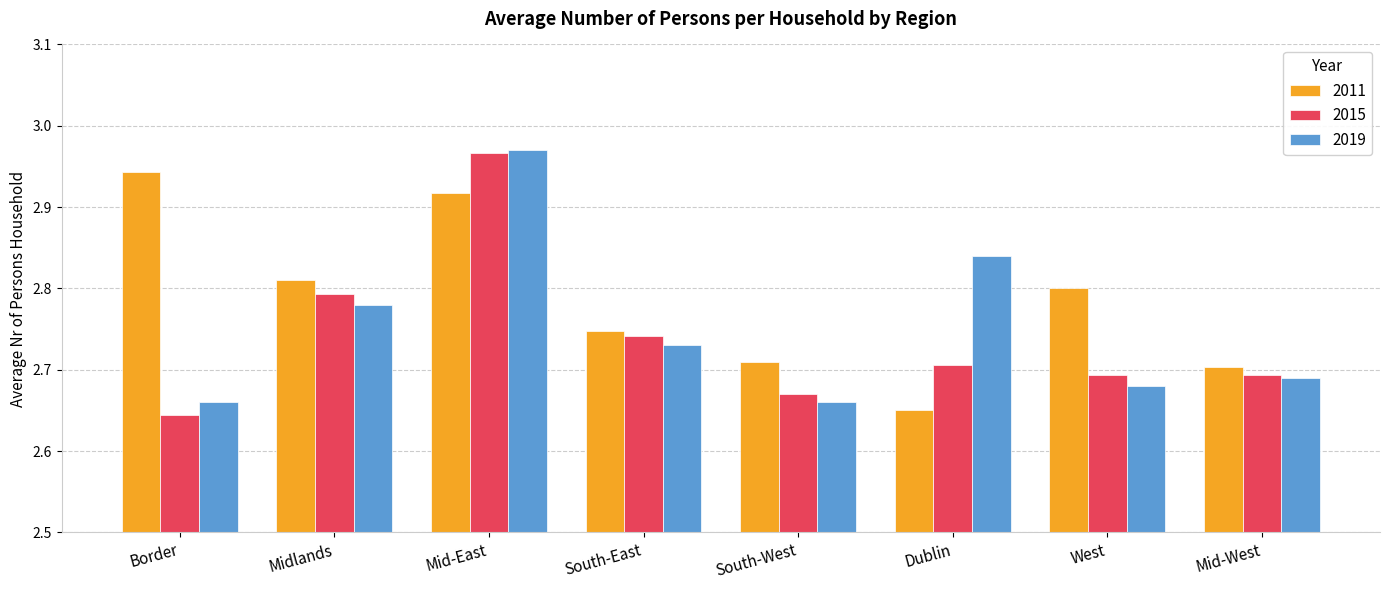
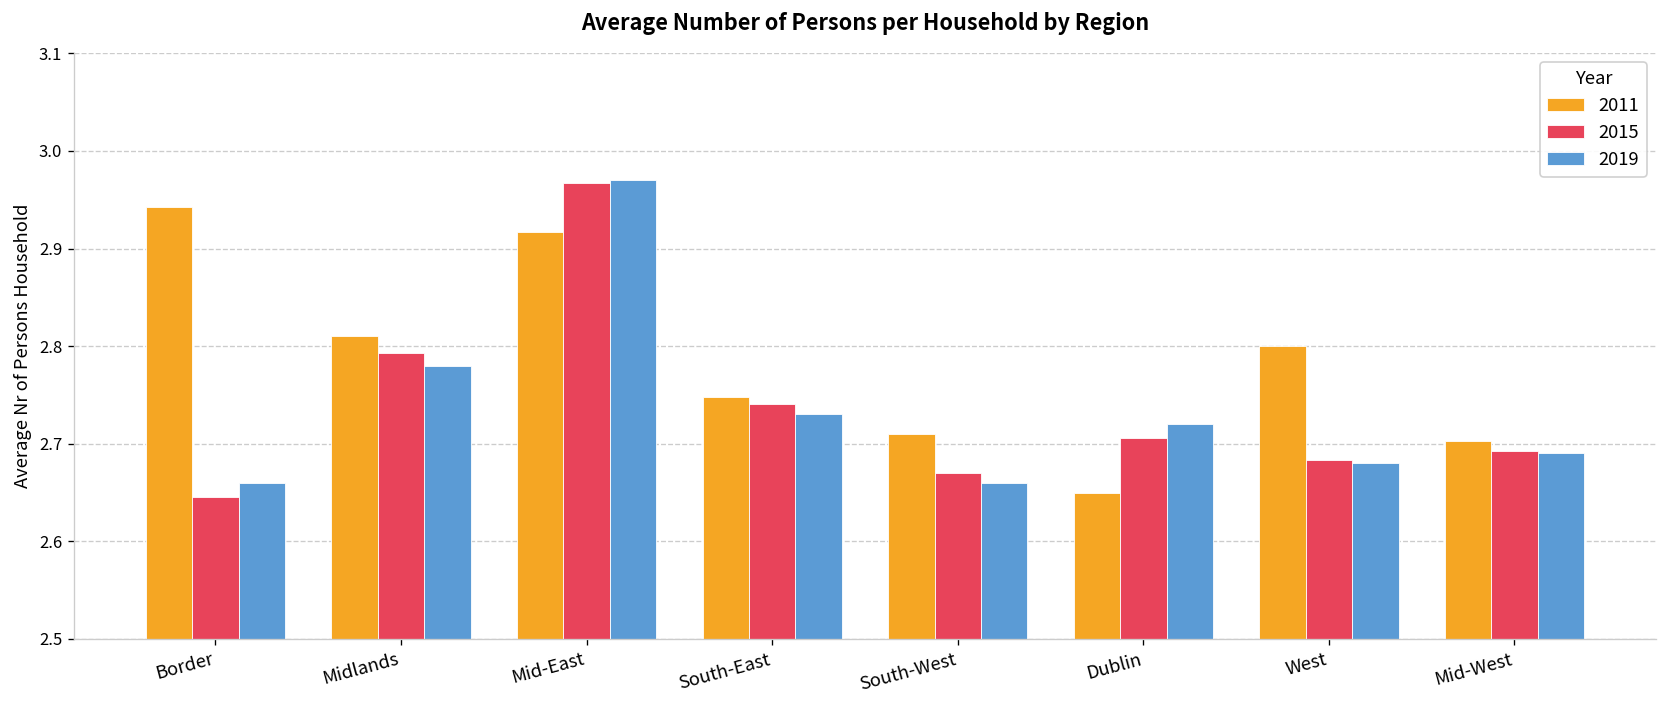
  {
    "2011": {
      "Border": 2.94,
      "Midlands": 2.81,
      "Mid-East": 2.92,
      "South-East": 2.75,
      "South-West": 2.71,
      "Dublin": 2.65,
      "West": 2.80,
      "Mid-West": 2.70
    },
    "2015": {
      "Border": 2.65,
      "Midlands": 2.79,
      "Mid-East": 2.97,
      "South-East": 2.74,
      "South-West": 2.67,
      "Dublin": 2.71,
-     "West": 2.69,
+     "West": 2.68,
      "Mid-West": 2.69
    },
    "2019": {
      "Border": 2.66,
      "Midlands": 2.78,
      "Mid-East": 2.97,
      "South-East": 2.73,
      "South-West": 2.66,
-     "Dublin": 2.84,
+     "Dublin": 2.72,
      "West": 2.68,
      "Mid-West": 2.69
    }
  }
